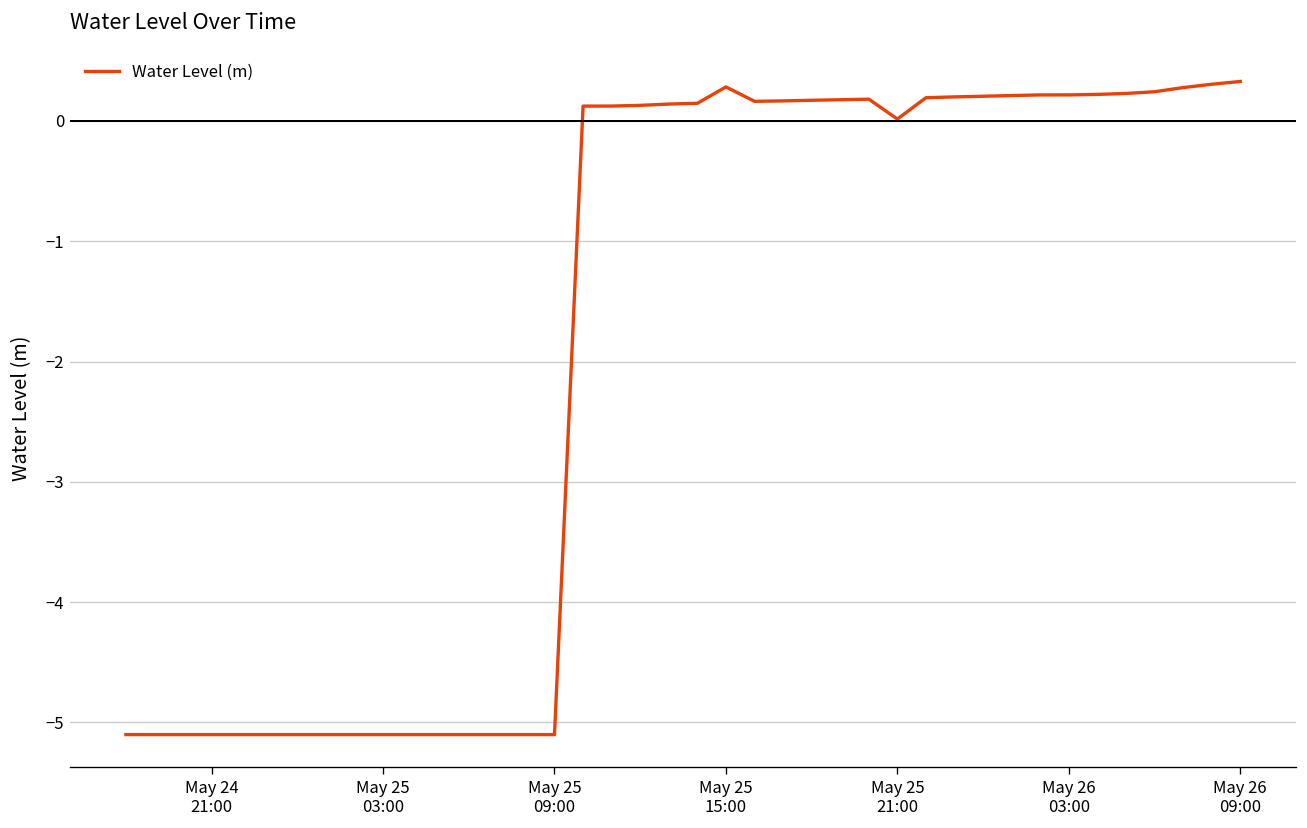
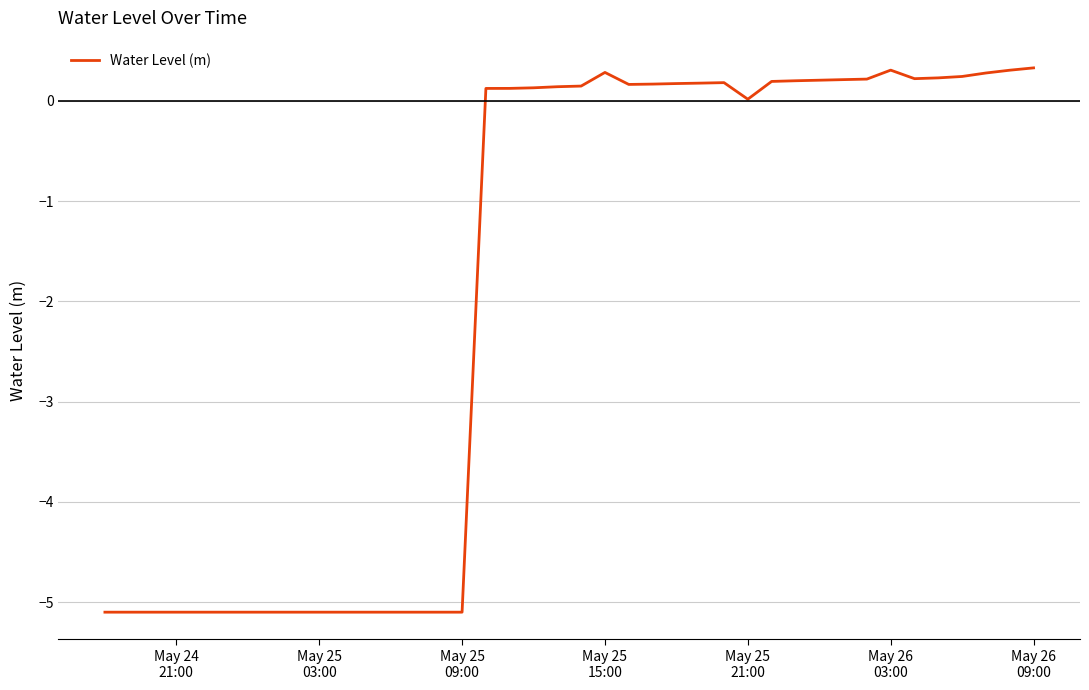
  {
    "May 24 21:00": -5.10,
    "May 25 03:00": -5.10,
    "May 25 09:00": -5.10,
    "May 25 15:00": 0.28,
    "May 25 21:00": 0.02,
-   "May 26 03:00": 0.22,
+   "May 26 03:00": 0.31,
    "May 26 09:00": 0.33
  }
